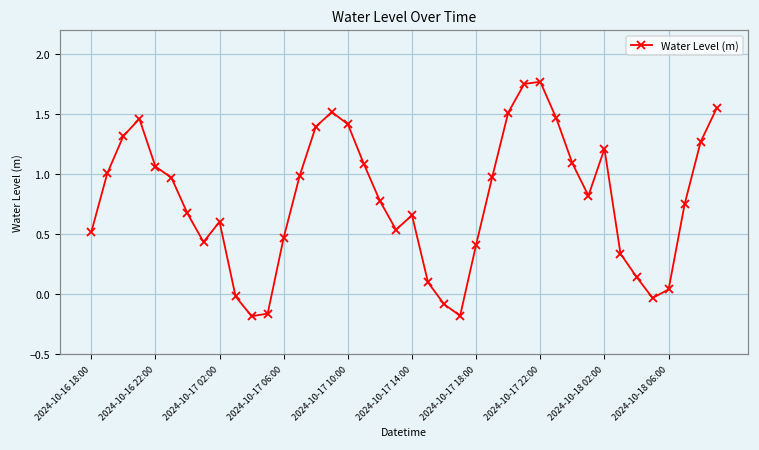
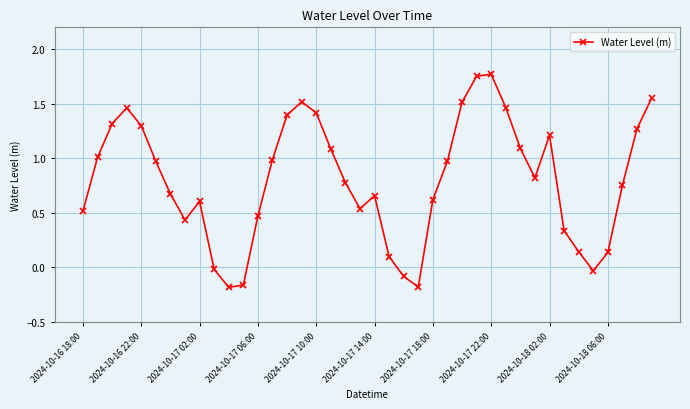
  {
    "2024-10-16 18:00": 0.52,
-   "2024-10-16 22:00": 1.06,
+   "2024-10-16 22:00": 1.30,
    "2024-10-17 02:00": 0.60,
    "2024-10-17 06:00": 0.47,
    "2024-10-17 10:00": 1.42,
    "2024-10-17 14:00": 0.66,
-   "2024-10-17 18:00": 0.41,
+   "2024-10-17 18:00": 0.62,
    "2024-10-17 22:00": 1.77,
    "2024-10-18 02:00": 1.21,
-   "2024-10-18 06:00": 0.04
+   "2024-10-18 06:00": 0.14
  }
